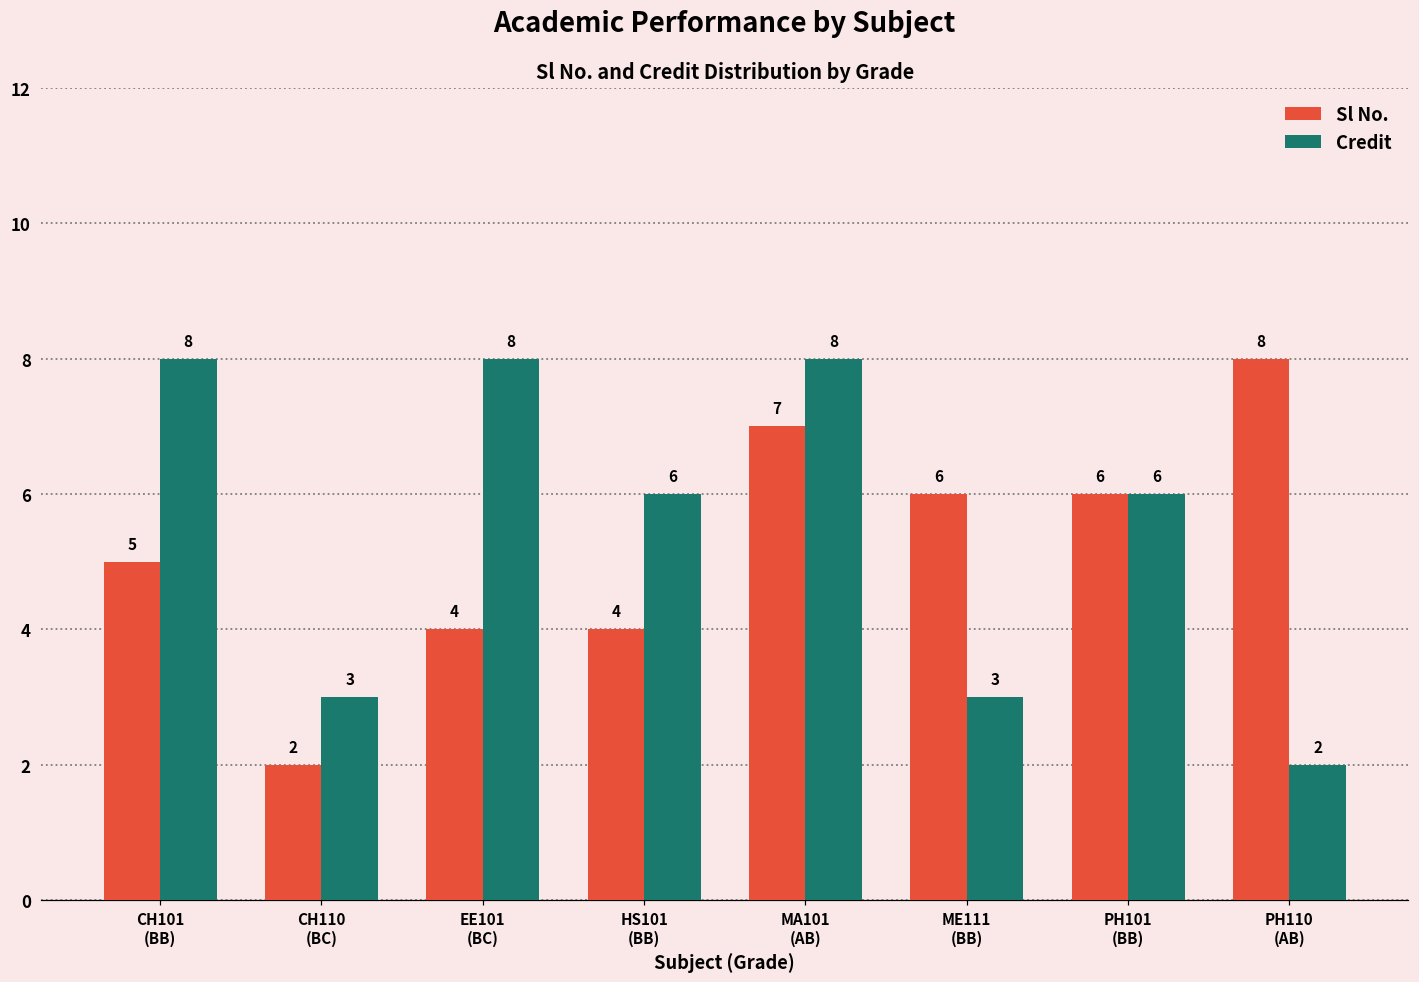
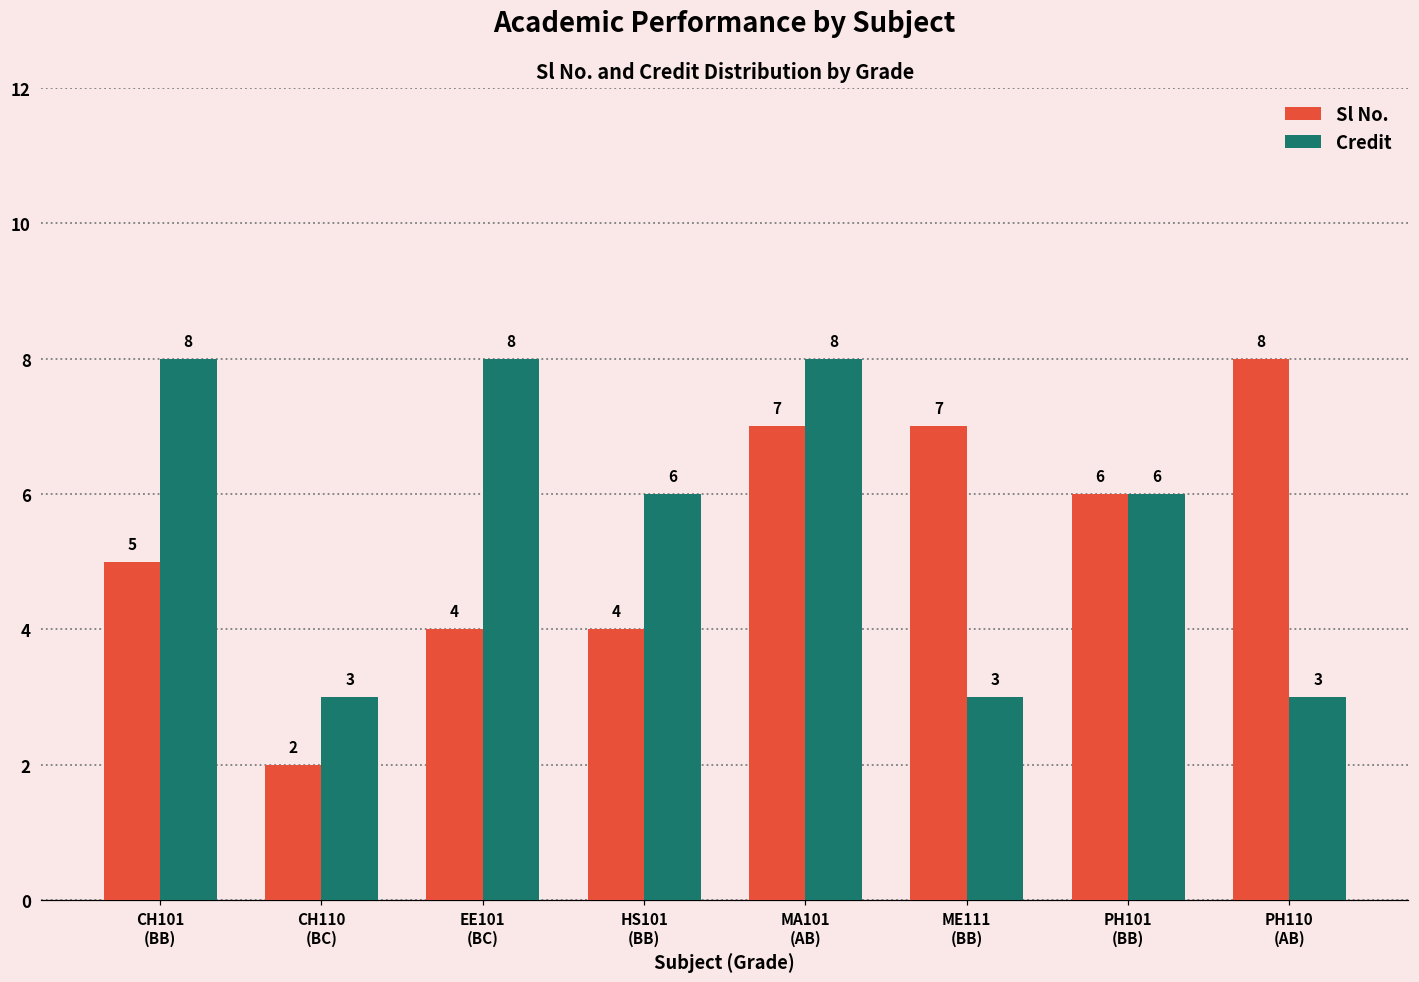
  {
    "Sl No.": {
      "CH101 (BB)": 5,
      "CH110 (BC)": 2,
      "EE101 (BC)": 4,
      "HS101 (BB)": 4,
      "MA101 (AB)": 7,
-     "ME111 (BB)": 6,
+     "ME111 (BB)": 7,
      "PH101 (BB)": 6,
      "PH110 (AB)": 8
    },
    "Credit": {
      "CH101 (BB)": 8,
      "CH110 (BC)": 3,
      "EE101 (BC)": 8,
      "HS101 (BB)": 6,
      "MA101 (AB)": 8,
      "ME111 (BB)": 3,
      "PH101 (BB)": 6,
-     "PH110 (AB)": 2
+     "PH110 (AB)": 3
    }
  }
